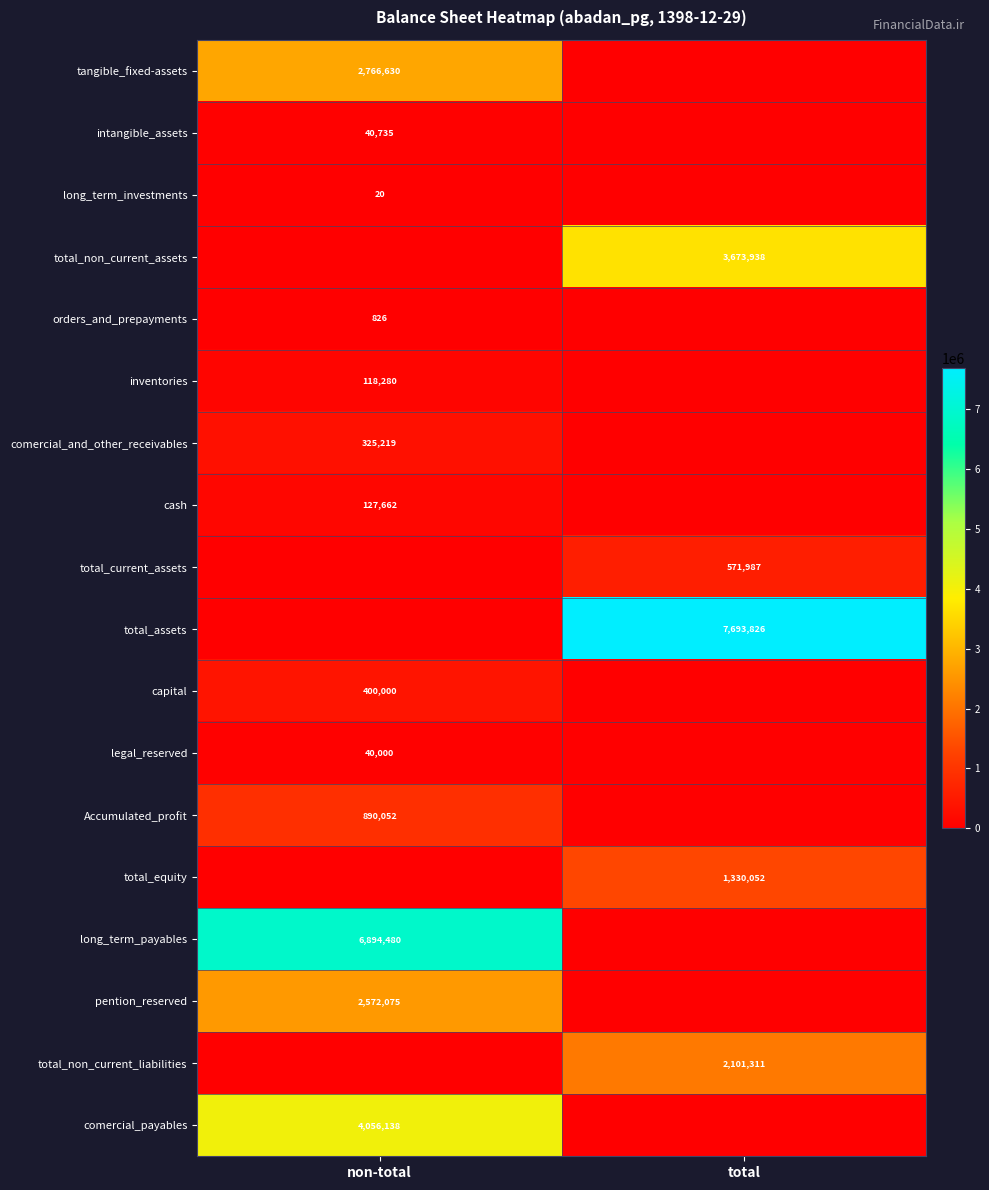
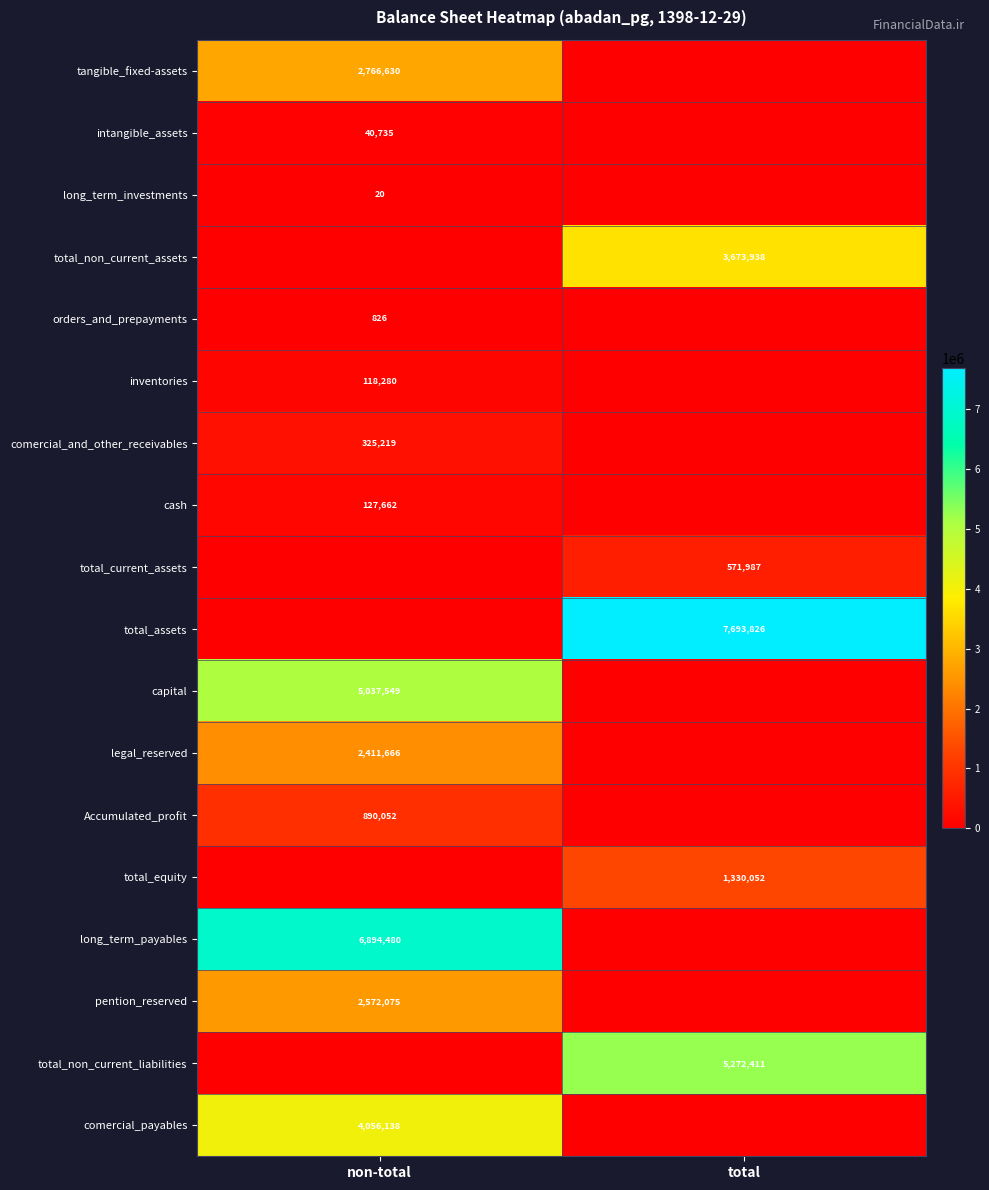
  {
    "tangible_fixed-assets": {
      "non-total": "2,766,630"
    },
    "intangible_assets": {
      "non-total": "40,735"
    },
    "long_term_investments": {
      "non-total": "20"
    },
    "total_non_current_assets": {
      "total": "3,673,938"
    },
    "orders_and_prepayments": {
      "non-total": "826"
    },
    "inventories": {
      "non-total": "118,280"
    },
    "comercial_and_other_receivables": {
      "non-total": "325,219"
    },
    "cash": {
      "non-total": "127,662"
    },
    "total_current_assets": {
      "total": "571,987"
    },
    "total_assets": {
      "total": "7,693,826"
    },
    "capital": {
-     "non-total": "400,000"
+     "non-total": "5,037,549"
    },
    "legal_reserved": {
-     "non-total": "40,000"
+     "non-total": "2,411,666"
    },
    "Accumulated_profit": {
      "non-total": "890,052"
    },
    "total_equity": {
      "total": "1,330,052"
    },
    "long_term_payables": {
      "non-total": "6,894,480"
    },
    "pention_reserved": {
      "non-total": "2,572,075"
    },
    "total_non_current_liabilities": {
-     "total": "2,101,311"
+     "total": "5,272,411"
    },
    "comercial_payables": {
      "non-total": "4,056,138"
    }
  }
